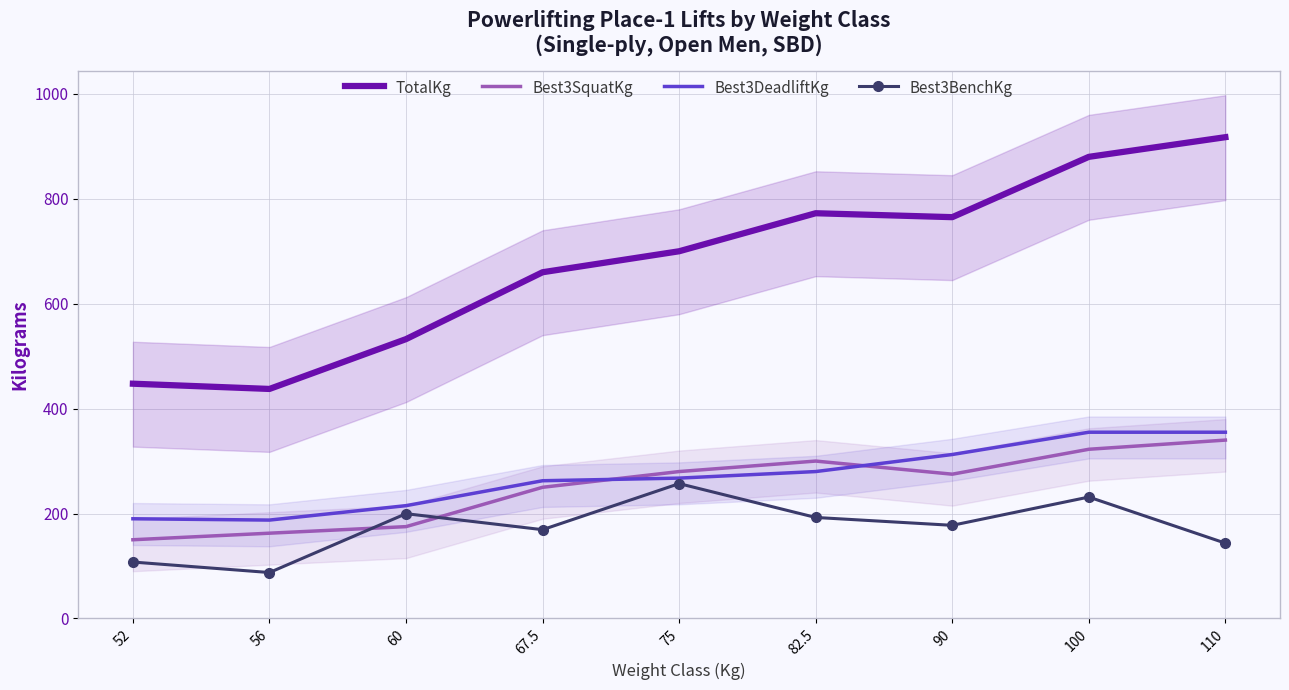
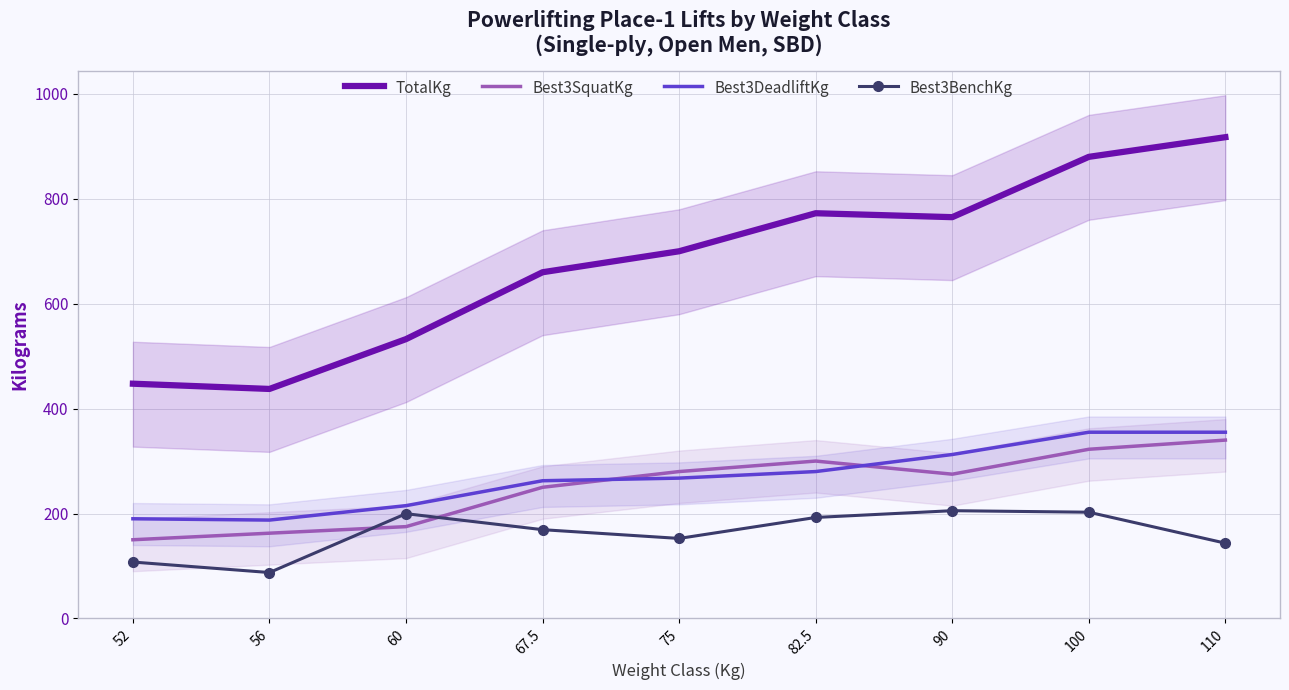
  {
    "Best3BenchKg": {
      "52": 110,
      "56": 90,
      "60": 200,
      "67.5": 170,
-     "75": 260,
+     "75": 150,
      "82.5": 190,
-     "90": 180,
-     "100": 230,
+     "90": 210,
+     "100": 200,
      "110": 140
    }
  }
